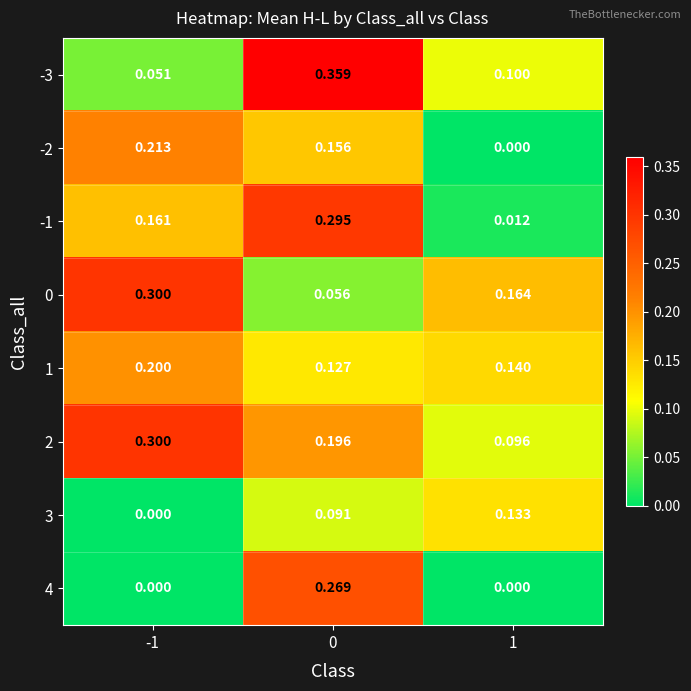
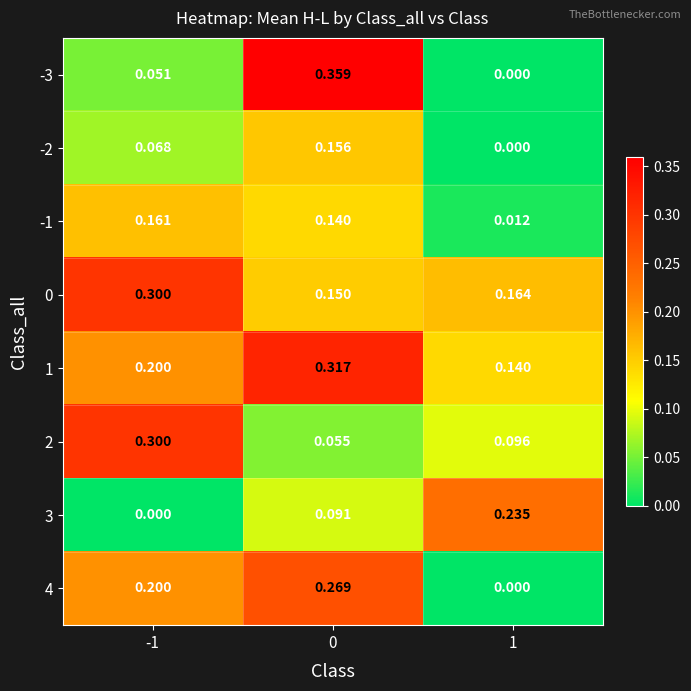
  {
    "-3": {
      "-1": 0.051,
      "0": 0.359,
-     "1": 0.100
+     "1": 0.000
    },
    "-2": {
-     "-1": 0.213,
+     "-1": 0.068,
      "0": 0.156,
      "1": 0.000
    },
    "-1": {
      "-1": 0.161,
-     "0": 0.295,
+     "0": 0.140,
      "1": 0.012
    },
    "0": {
      "-1": 0.300,
-     "0": 0.056,
+     "0": 0.150,
      "1": 0.164
    },
    "1": {
      "-1": 0.200,
-     "0": 0.127,
+     "0": 0.317,
      "1": 0.140
    },
    "2": {
      "-1": 0.300,
-     "0": 0.196,
+     "0": 0.055,
      "1": 0.096
    },
    "3": {
      "-1": 0.000,
      "0": 0.091,
-     "1": 0.133
+     "1": 0.235
    },
    "4": {
-     "-1": 0.000,
+     "-1": 0.200,
      "0": 0.269,
      "1": 0.000
    }
  }
